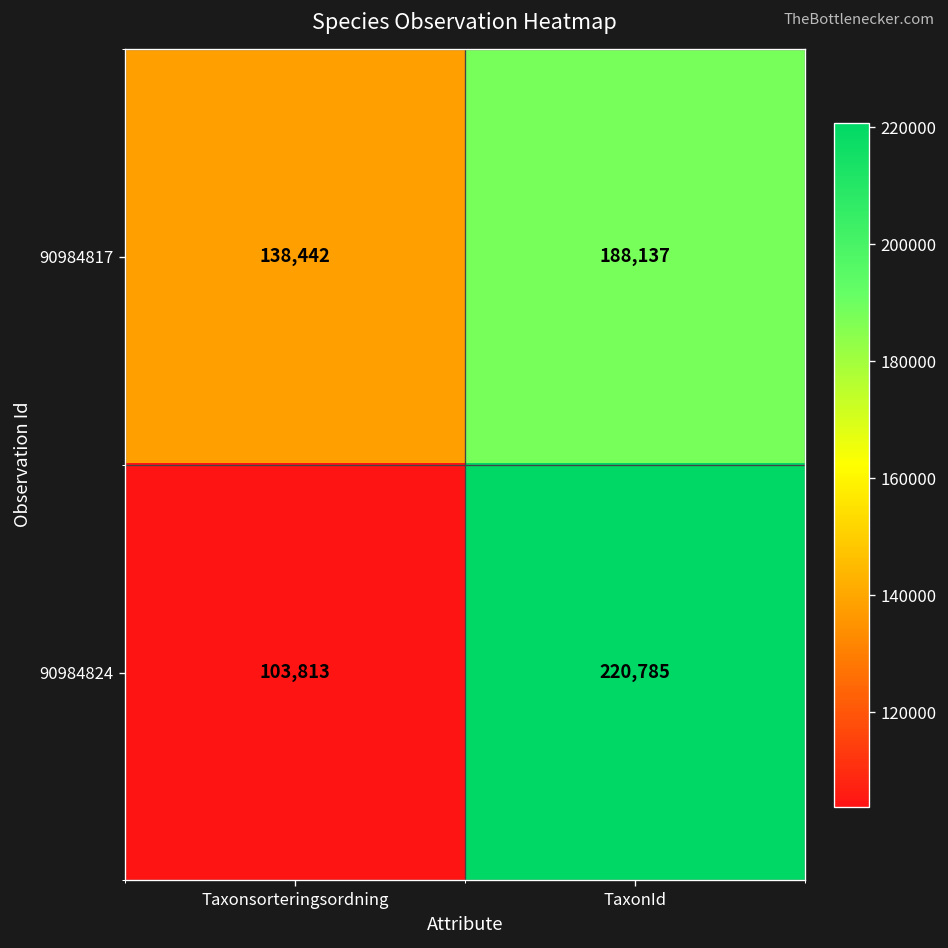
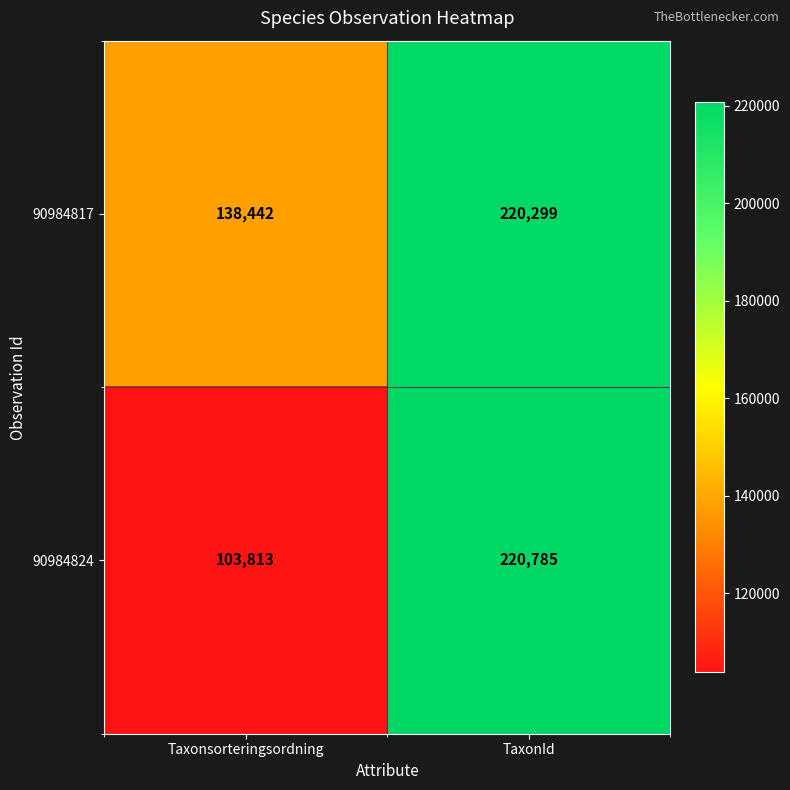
  {
    "90984817": {
      "Taxonsorteringsordning": "138,442",
-     "TaxonId": "188,137"
+     "TaxonId": "220,299"
    },
    "90984824": {
      "Taxonsorteringsordning": "103,813",
      "TaxonId": "220,785"
    }
  }
